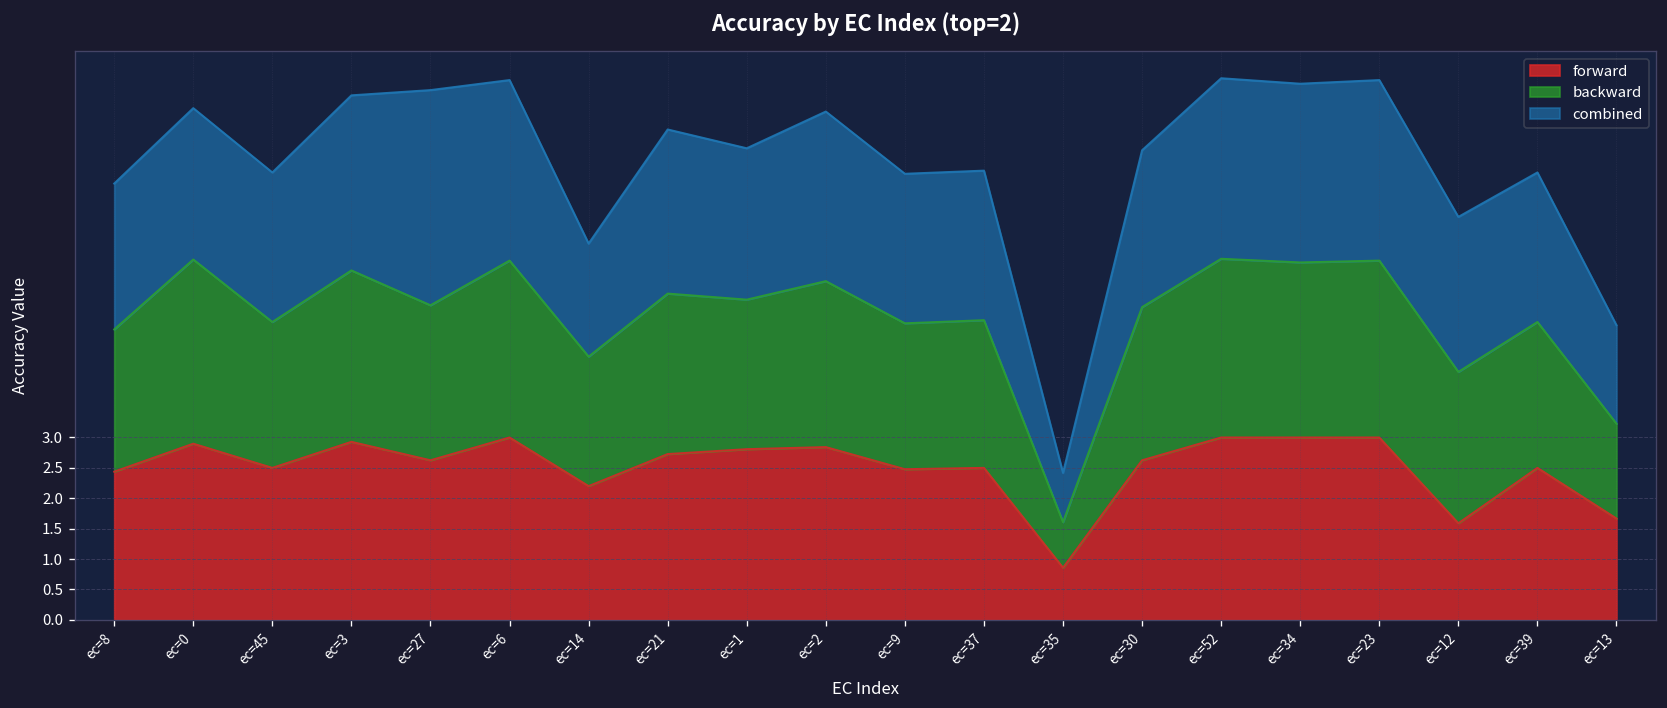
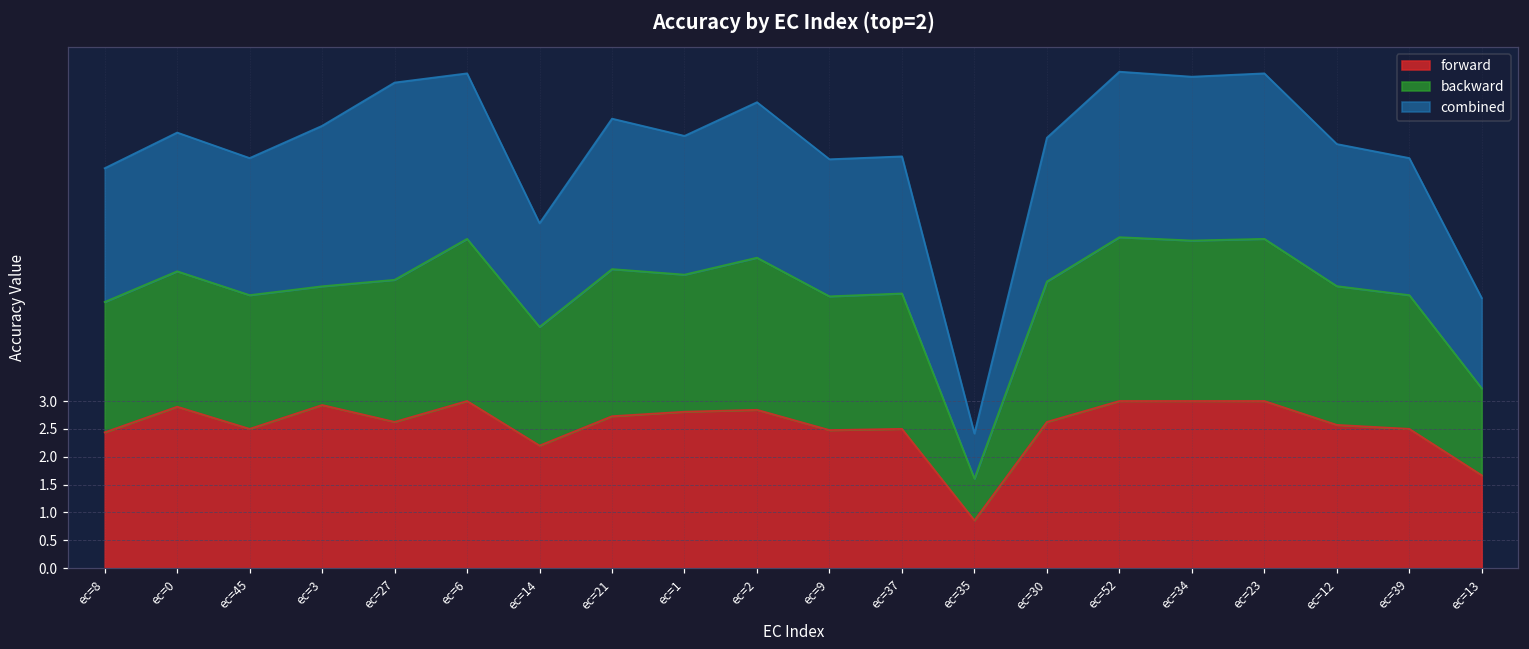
  {
    "forward": {
      "ec=8": 2.4,
      "ec=0": 2.9,
      "ec=45": 2.5,
      "ec=3": 2.9,
      "ec=27": 2.6,
      "ec=6": 3.0,
      "ec=14": 2.2,
      "ec=21": 2.7,
      "ec=1": 2.8,
      "ec=2": 2.8,
      "ec=9": 2.5,
      "ec=37": 2.5,
      "ec=35": 0.9,
      "ec=30": 2.6,
      "ec=52": 3.0,
      "ec=34": 3.0,
      "ec=23": 3.0,
-     "ec=12": 1.6,
+     "ec=12": 2.6,
      "ec=39": 2.5,
      "ec=13": 1.7
    },
    "backward": {
      "ec=8": 2.3,
-     "ec=0": 3.0,
+     "ec=0": 2.4,
      "ec=45": 2.4,
-     "ec=3": 2.8,
+     "ec=3": 2.1,
      "ec=27": 2.6,
      "ec=6": 2.9,
      "ec=14": 2.1,
      "ec=21": 2.6,
      "ec=1": 2.5,
      "ec=2": 2.7,
      "ec=9": 2.4,
      "ec=37": 2.4,
      "ec=35": 0.8,
      "ec=30": 2.5,
      "ec=52": 2.9,
      "ec=34": 2.9,
      "ec=23": 2.9,
      "ec=12": 2.5,
      "ec=39": 2.4,
      "ec=13": 1.6
    },
    "combined": {
      "ec=8": 2.4,
      "ec=0": 2.5,
      "ec=45": 2.5,
      "ec=3": 2.9,
      "ec=27": 3.5,
      "ec=6": 3.0,
      "ec=14": 1.9,
      "ec=21": 2.7,
      "ec=1": 2.5,
      "ec=2": 2.8,
      "ec=9": 2.5,
      "ec=37": 2.5,
      "ec=35": 0.8,
      "ec=30": 2.6,
      "ec=52": 3.0,
      "ec=34": 2.9,
      "ec=23": 3.0,
      "ec=12": 2.6,
      "ec=39": 2.5,
      "ec=13": 1.6
    }
  }
